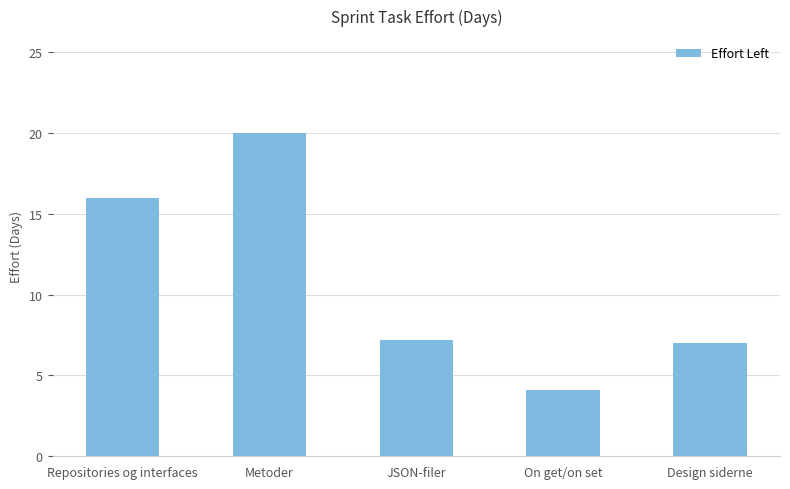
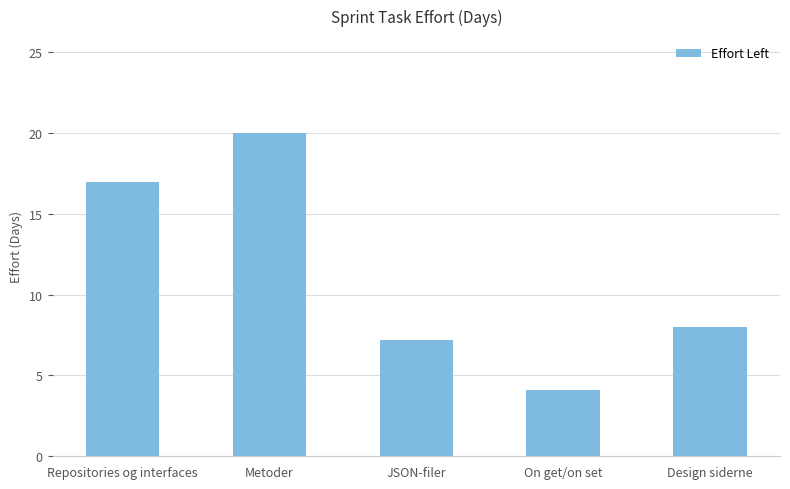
  {
-   "Repositories og interfaces": 16,
+   "Repositories og interfaces": 17,
    "Metoder": 20,
    "JSON-filer": 7.2,
    "On get/on set": 4,
-   "Design siderne": 7
+   "Design siderne": 8
  }
